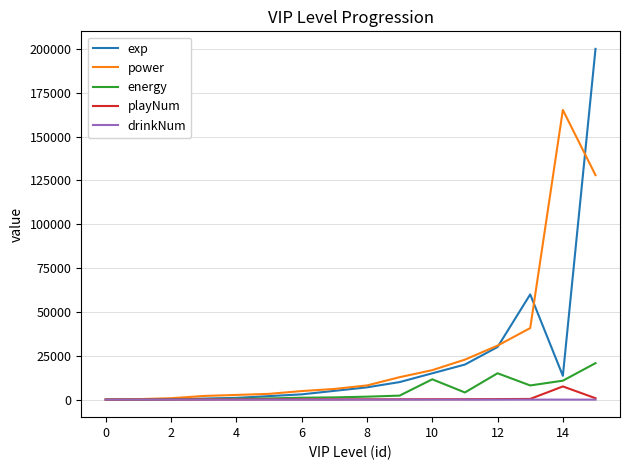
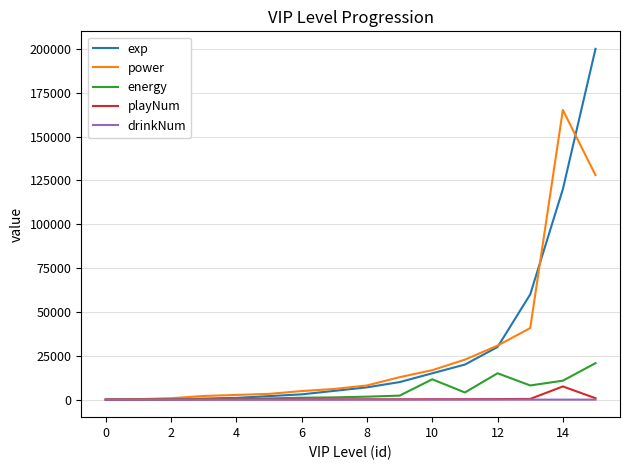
  {
    "exp": {
      "6": 3000,
      "10": 15000,
-     "14": 14000
+     "14": 120000
    },
    "power": {
      "4": 3000,
      "6": 5000,
      "10": 17000,
      "14": 165000
    },
    "energy": {
      "8": 2000,
      "10": 12000,
      "12": 15000,
      "14": 11000
    },
    "playNum": {
      "14": 8000
    },
    "drinkNum": {
      "14": 0
    }
  }
